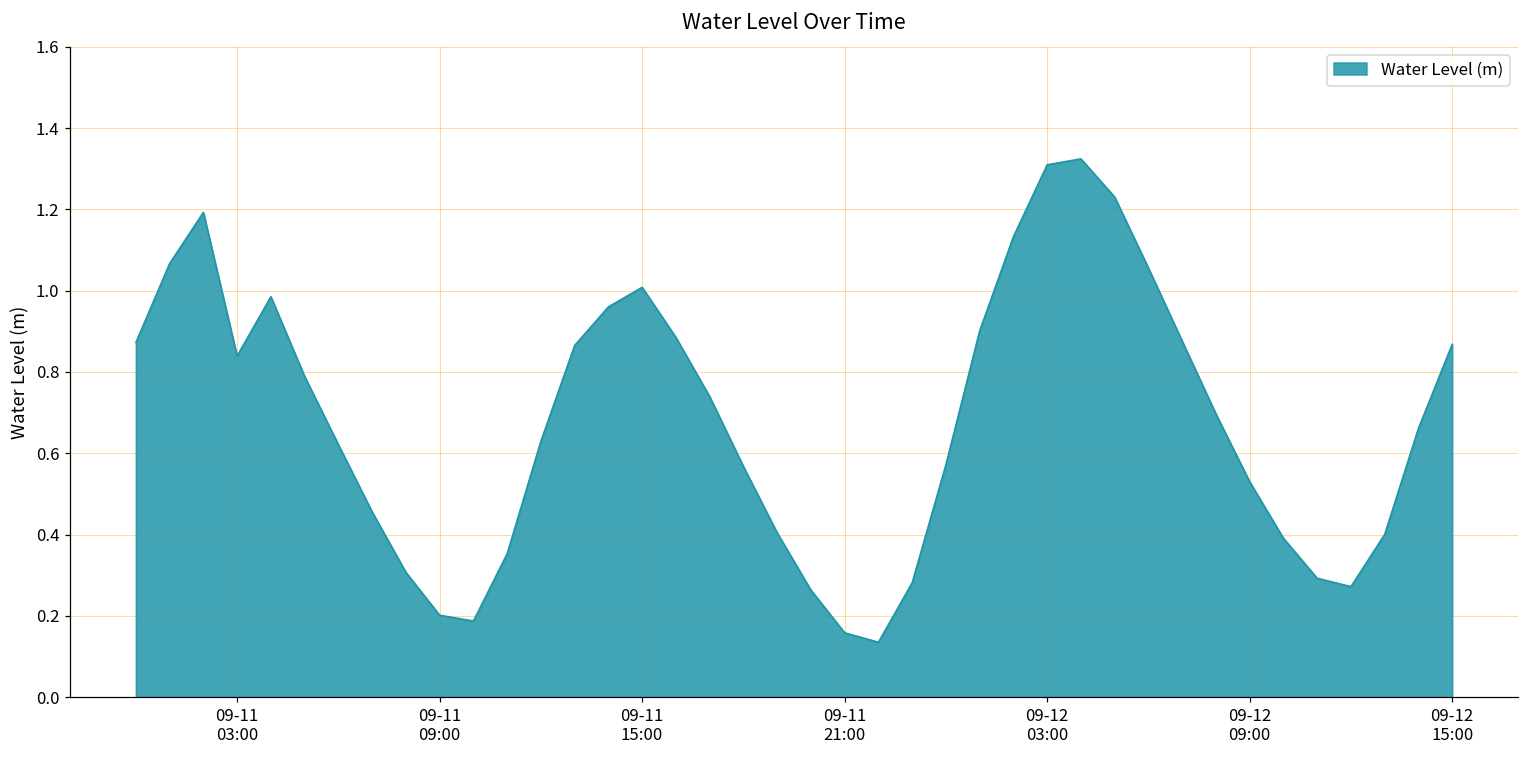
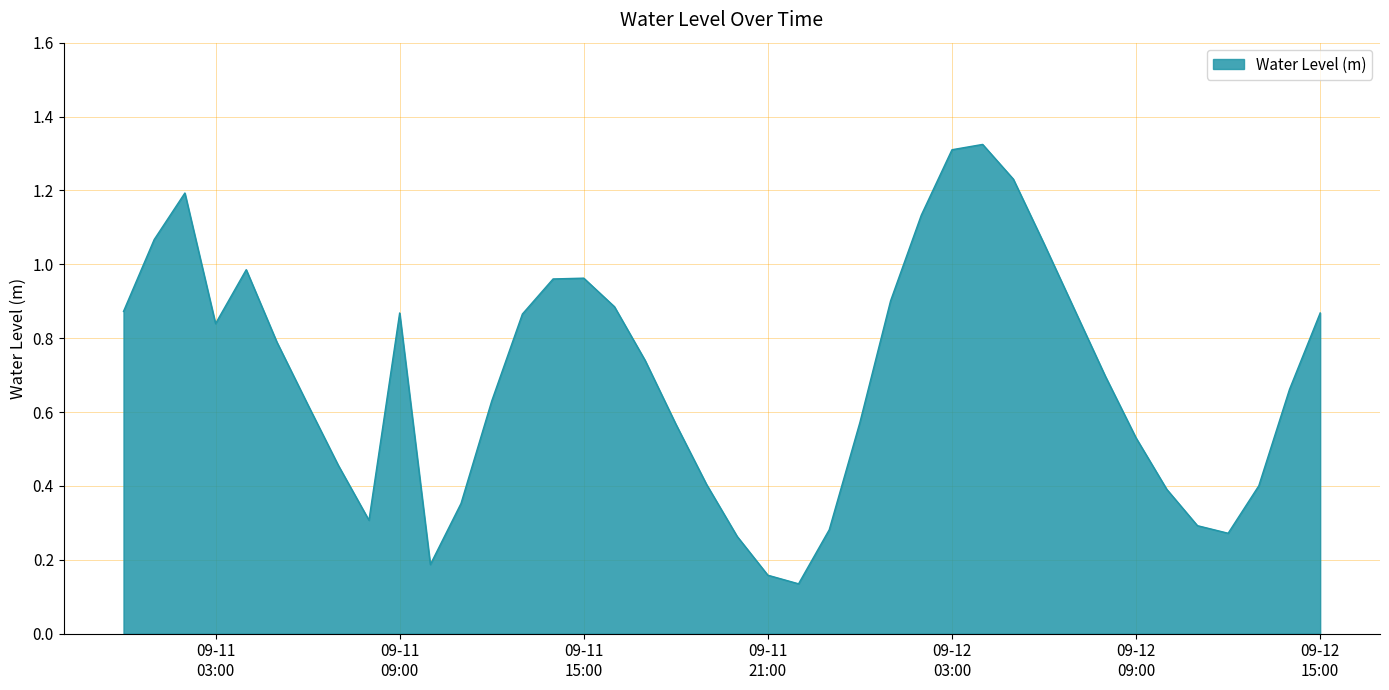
  {
    "09-11 03:00": 0.84,
-   "09-11 09:00": 0.20,
-   "09-11 15:00": 1.01,
+   "09-11 09:00": 0.87,
+   "09-11 15:00": 0.96,
    "09-11 21:00": 0.16,
    "09-12 03:00": 1.31,
    "09-12 09:00": 0.53,
    "09-12 15:00": 0.87
  }
